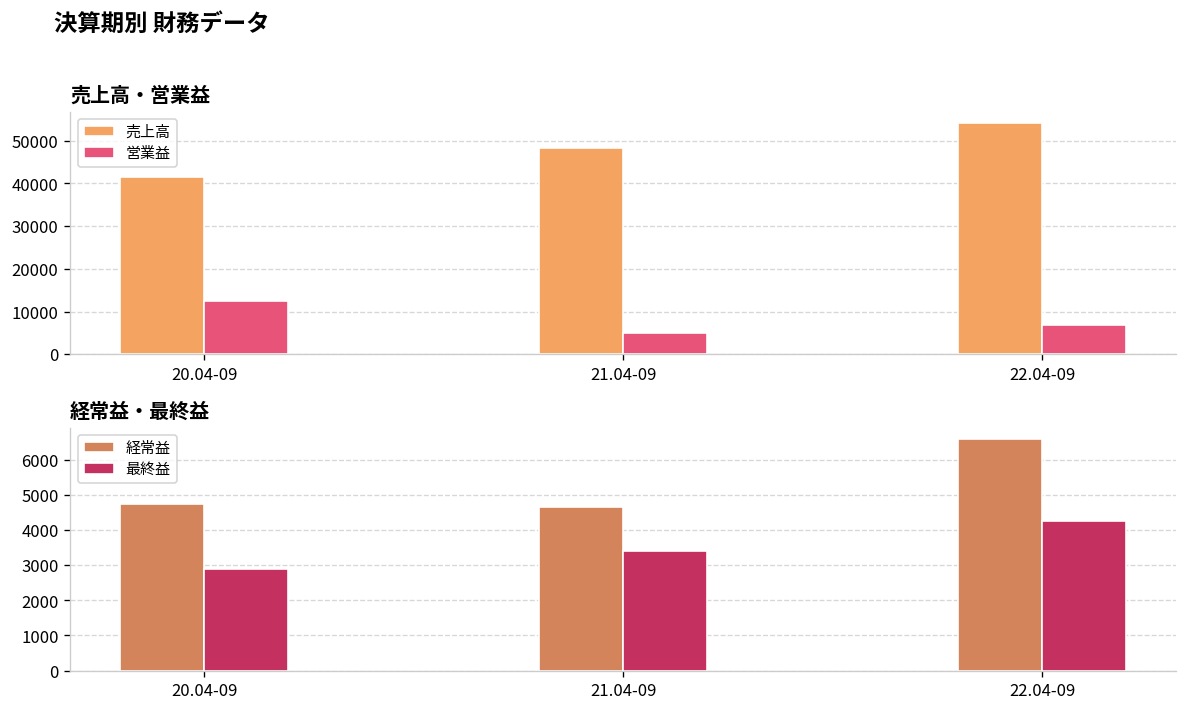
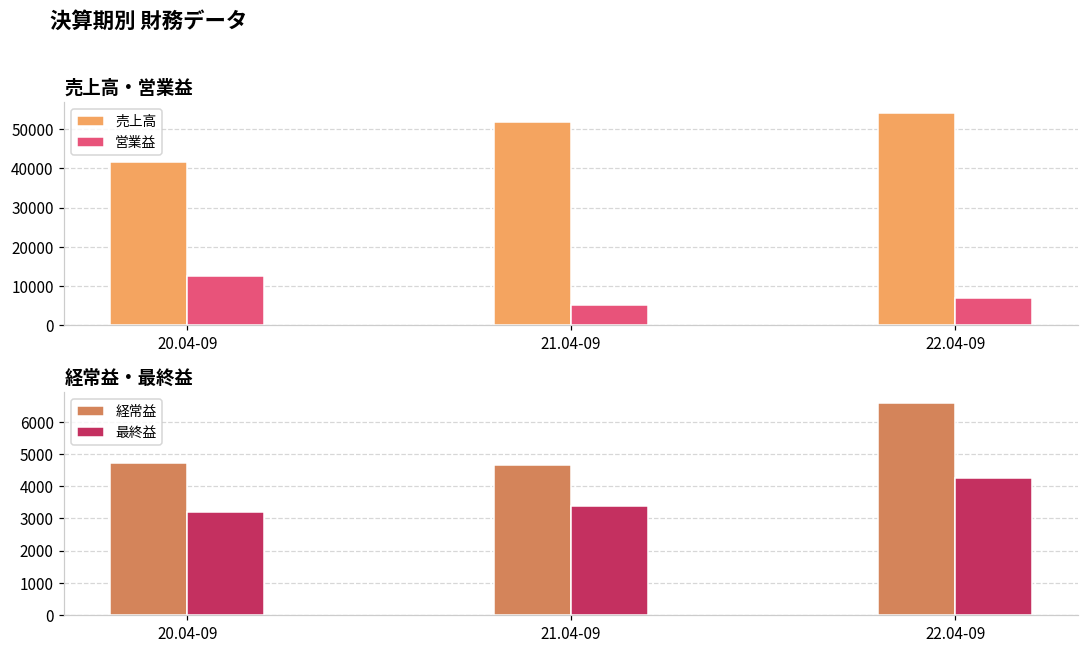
  {
    "売上高・営業益": {
      "売上高": {
        "20.04-09": 42000,
-       "21.04-09": 48000,
+       "21.04-09": 52000,
        "22.04-09": 54000
      },
      "営業益": {
        "20.04-09": 12000,
        "21.04-09": 5000,
        "22.04-09": 7000
      }
    },
    "経常益・最終益": {
      "経常益": {
        "20.04-09": 4700,
        "21.04-09": 4700,
        "22.04-09": 6600
      },
      "最終益": {
-       "20.04-09": 2900,
+       "20.04-09": 3200,
        "21.04-09": 3400,
        "22.04-09": 4300
      }
    }
  }
